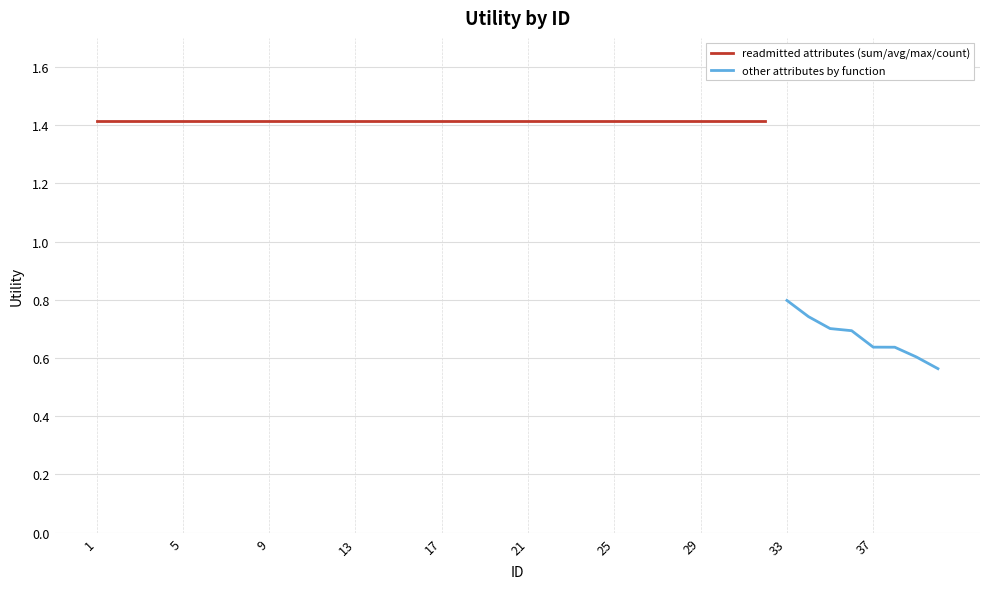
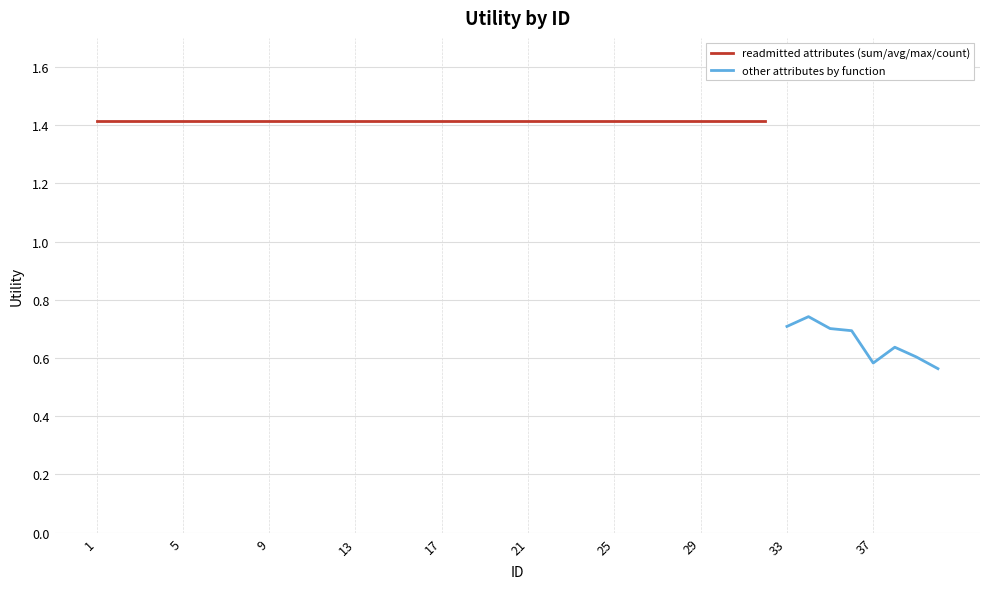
  {
    "readmitted attributes (sum/avg/max/count)": {
      "1": 1.41,
      "5": 1.41,
      "9": 1.41,
      "13": 1.41,
      "17": 1.41,
      "21": 1.41,
      "25": 1.41,
      "29": 1.41
    },
    "other attributes by function": {
-     "33": 0.80,
-     "37": 0.64
+     "33": 0.71,
+     "37": 0.58
    }
  }
